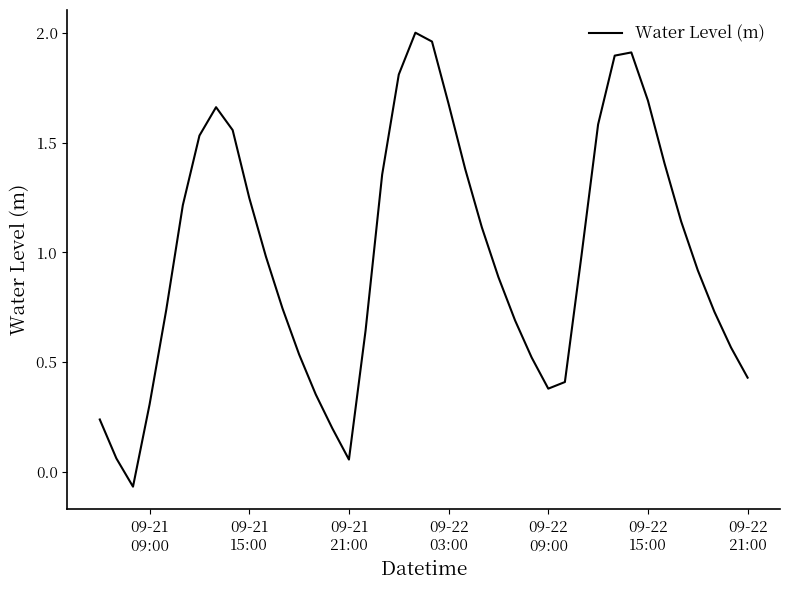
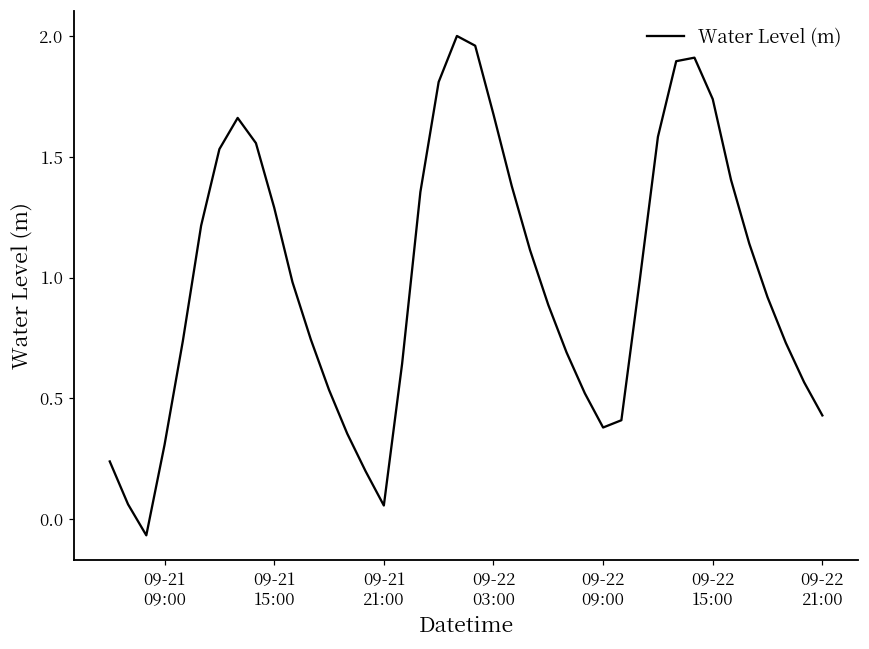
  {
    "09-21 09:00": 0.31,
-   "09-21 15:00": 1.25,
+   "09-21 15:00": 1.29,
    "09-21 21:00": 0.06,
    "09-22 03:00": 1.68,
    "09-22 09:00": 0.38,
-   "09-22 15:00": 1.69,
+   "09-22 15:00": 1.74,
    "09-22 21:00": 0.43
  }
